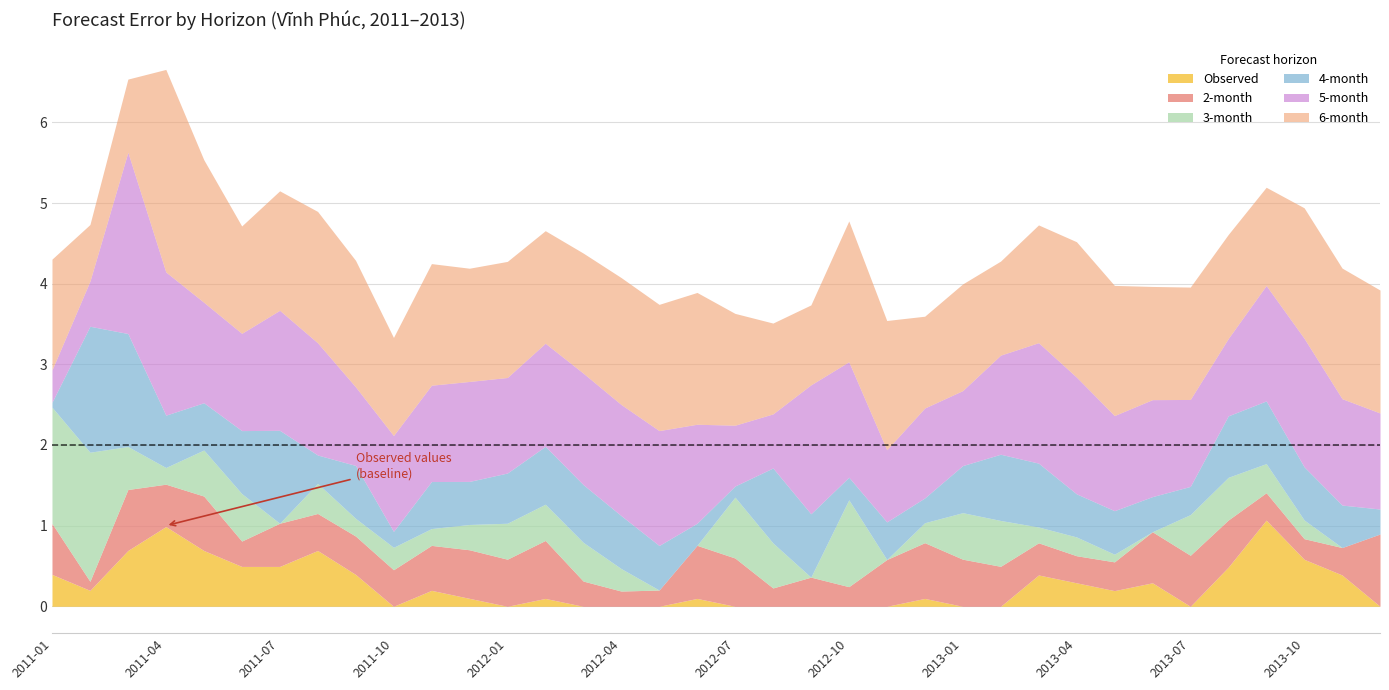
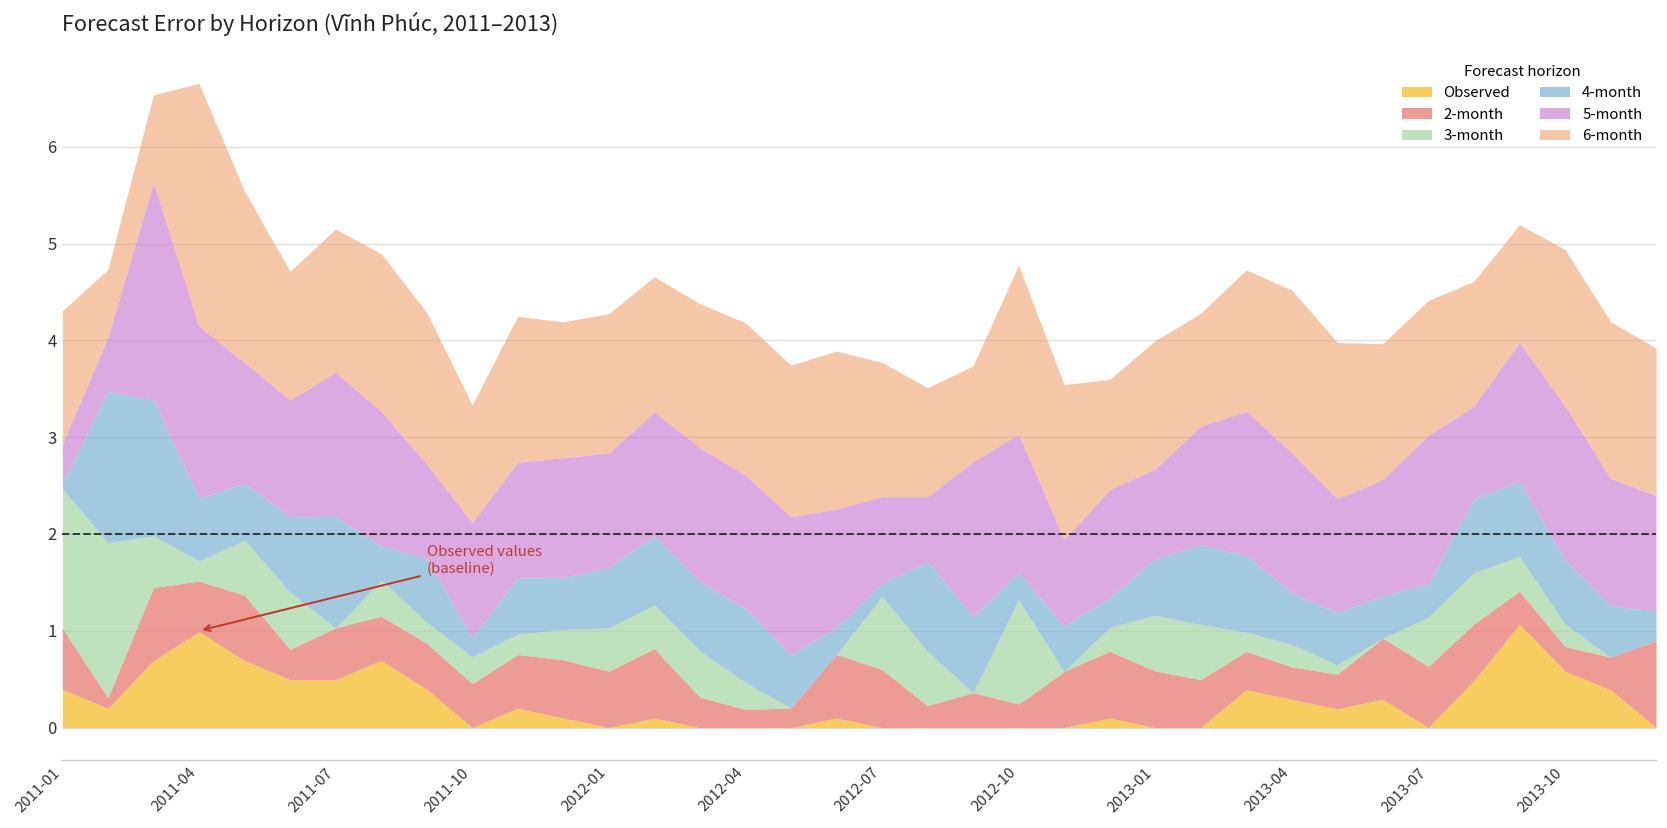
  {
    "3-month": {
      "2011-01": 1.4,
      "2011-04": 0.2,
      "2011-10": 0.3,
      "2012-01": 0.4,
      "2012-04": 0.3,
      "2012-07": 0.8,
      "2012-10": 1.1,
      "2013-01": 0.6,
      "2013-04": 0.2,
      "2013-07": 0.5,
      "2013-10": 0.2
    },
    "4-month": {
      "2011-01": 0.1,
      "2011-04": 0.6,
      "2011-07": 1.2,
      "2011-10": 0.2,
      "2012-01": 0.6,
-     "2012-04": 0.7,
+     "2012-04": 0.8,
      "2012-07": 0.1,
      "2012-10": 0.3,
      "2013-01": 0.6,
      "2013-04": 0.5,
      "2013-07": 0.3,
      "2013-10": 0.7
    },
    "5-month": {
      "2011-01": 0.4,
      "2011-04": 1.8,
      "2011-07": 1.5,
      "2011-10": 1.2,
      "2012-01": 1.2,
      "2012-04": 1.4,
-     "2012-07": 0.8,
+     "2012-07": 0.9,
      "2012-10": 1.4,
      "2013-01": 0.9,
      "2013-04": 1.4,
-     "2013-07": 1.1,
+     "2013-07": 1.5,
      "2013-10": 1.6
    }
  }
